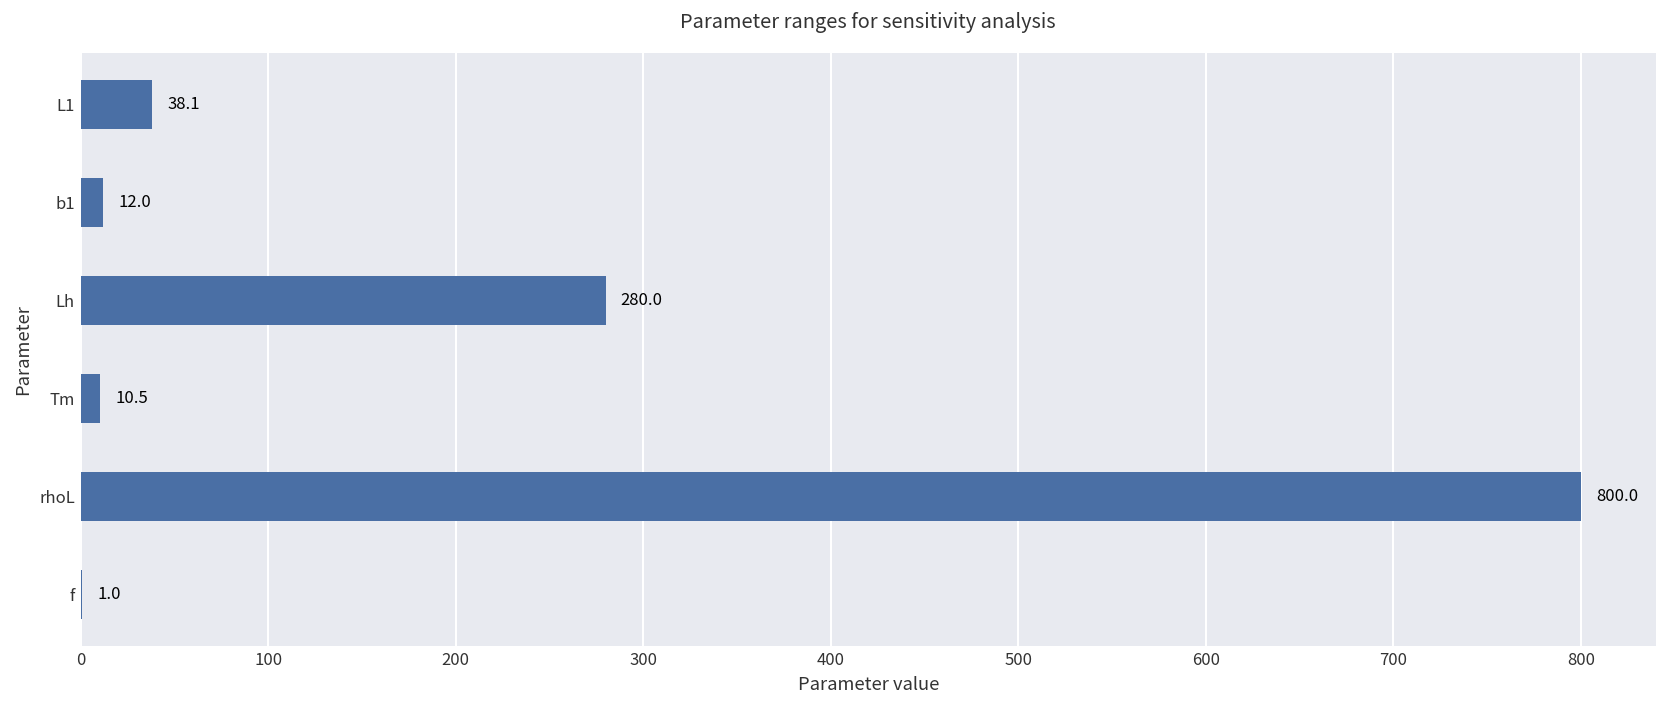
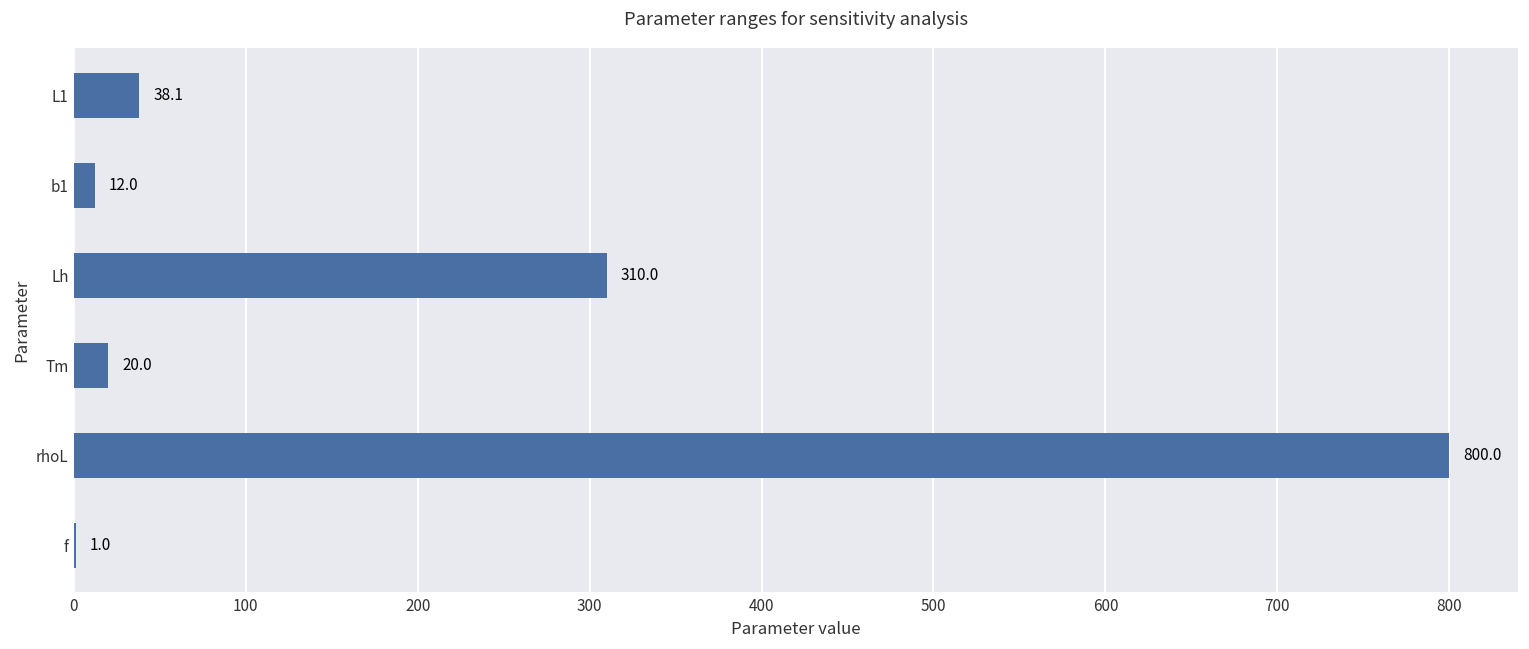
  {
    "L1": 38.1,
    "b1": 12.0,
-   "Lh": 280.0,
-   "Tm": 10.5,
+   "Lh": 310.0,
+   "Tm": 20.0,
    "rhoL": 800.0,
    "f": 1.0
  }
